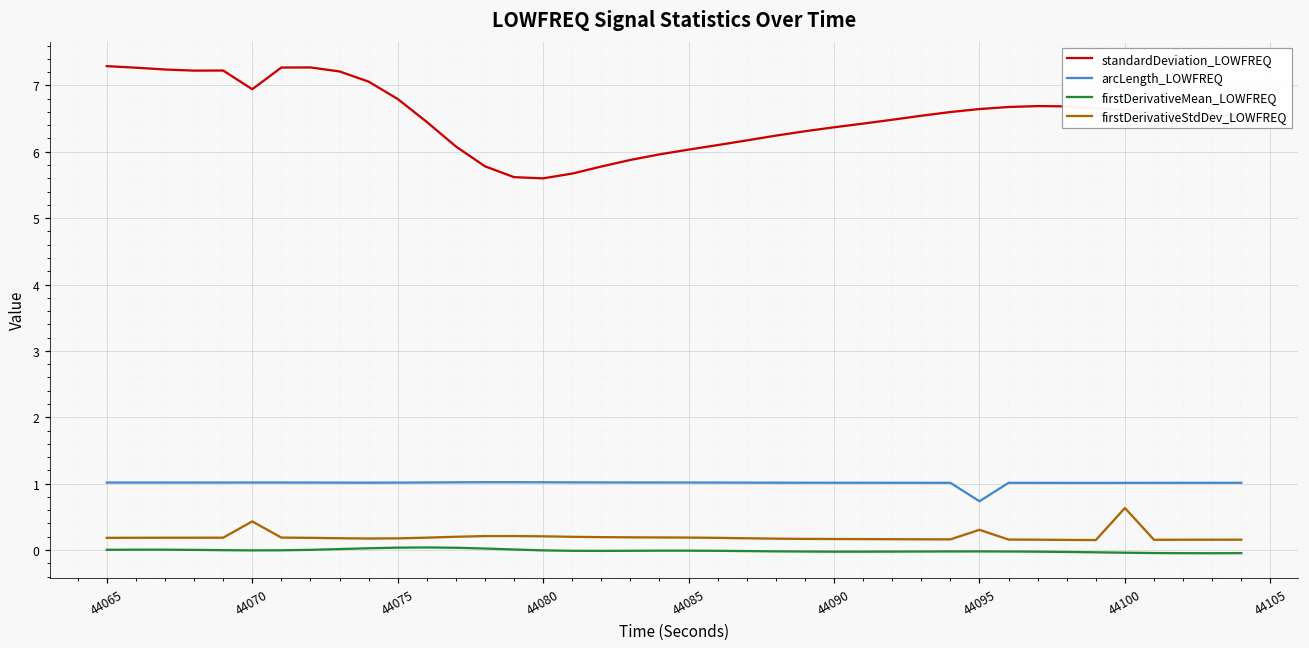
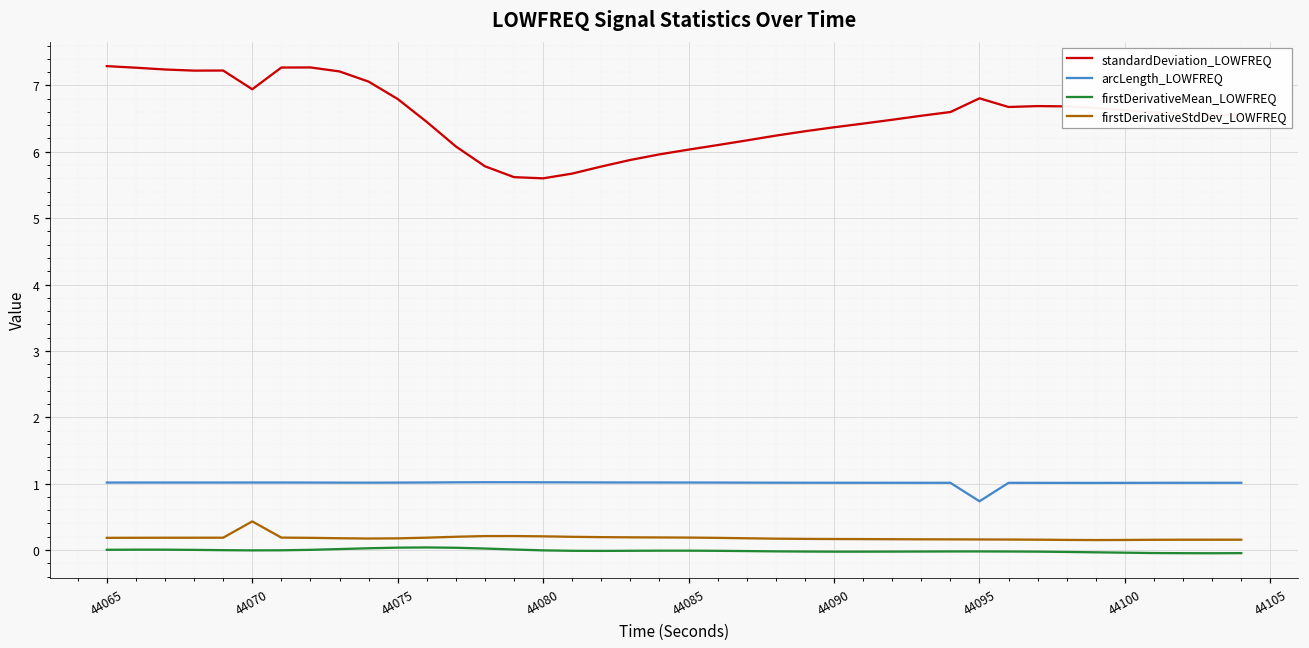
  {
    "standardDeviation_LOWFREQ": {
      "44065": 7.3,
      "44070": 6.9,
      "44075": 6.8,
      "44080": 5.6,
      "44085": 6.0,
      "44090": 6.4,
-     "44095": 6.6
+     "44095": 6.8
    },
    "arcLength_LOWFREQ": {
      "44065": 1.0,
      "44070": 1.0,
      "44075": 1.0,
      "44080": 1.0,
      "44085": 1.0,
      "44090": 1.0,
      "44095": 0.7,
      "44100": 1.0
    },
    "firstDerivativeMean_LOWFREQ": {
      "44065": 0.0,
      "44070": 0.0,
      "44075": 0.0,
      "44080": 0.0,
      "44085": 0.0,
      "44090": 0.0,
      "44095": 0.0,
      "44100": 0.0
    },
    "firstDerivativeStdDev_LOWFREQ": {
      "44065": 0.2,
      "44070": 0.4,
      "44075": 0.2,
      "44080": 0.2,
      "44085": 0.2,
      "44090": 0.2,
-     "44095": 0.3,
-     "44100": 0.6
+     "44095": 0.2,
+     "44100": 0.2
    }
  }
